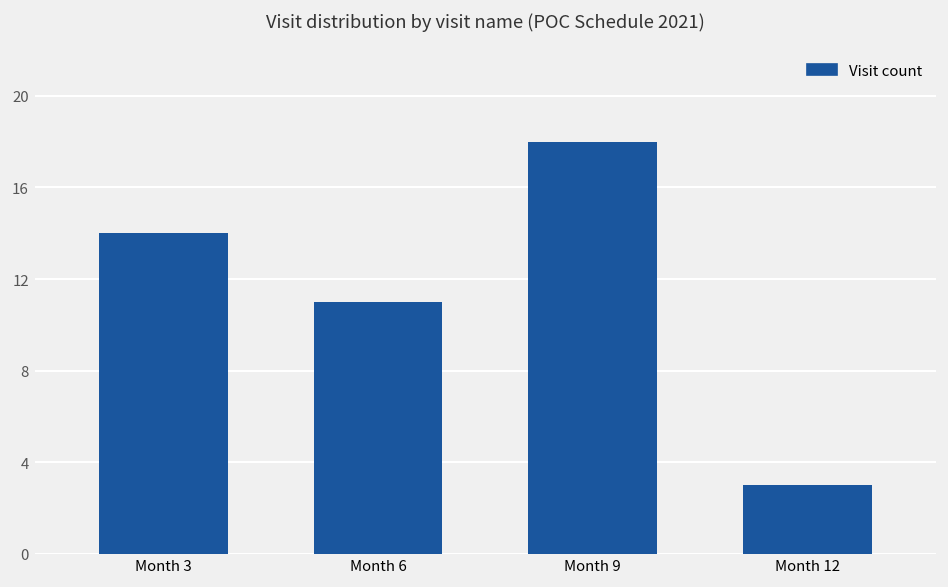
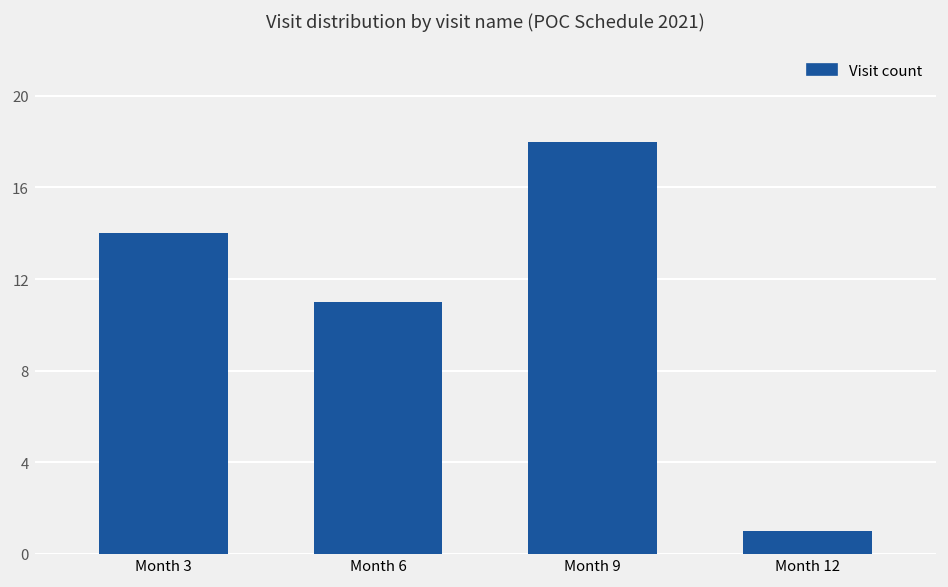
  {
    "Month 3": 14,
    "Month 6": 11,
    "Month 9": 18,
-   "Month 12": 3
+   "Month 12": 1
  }
